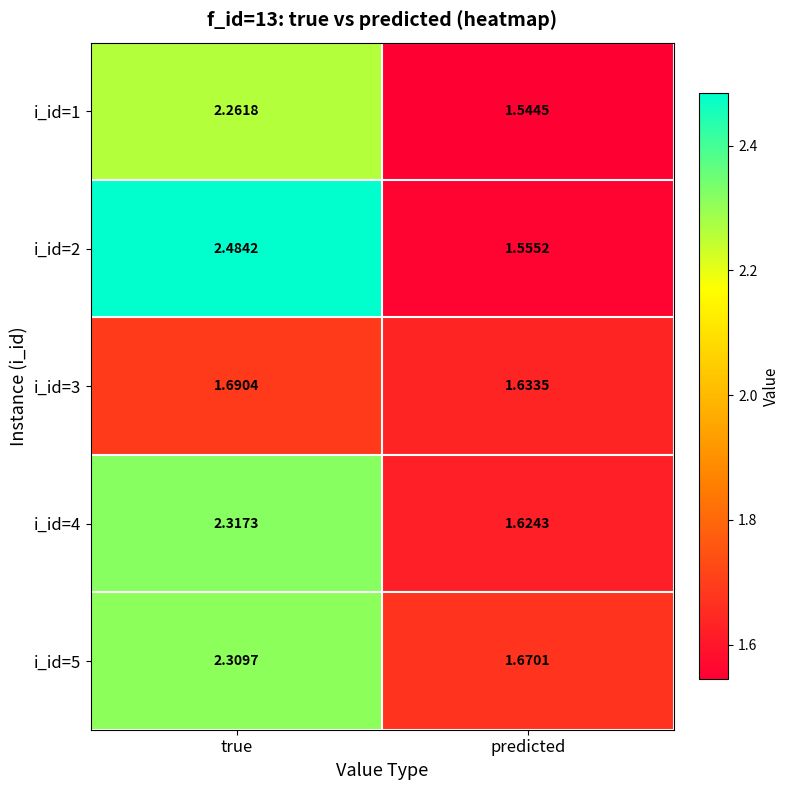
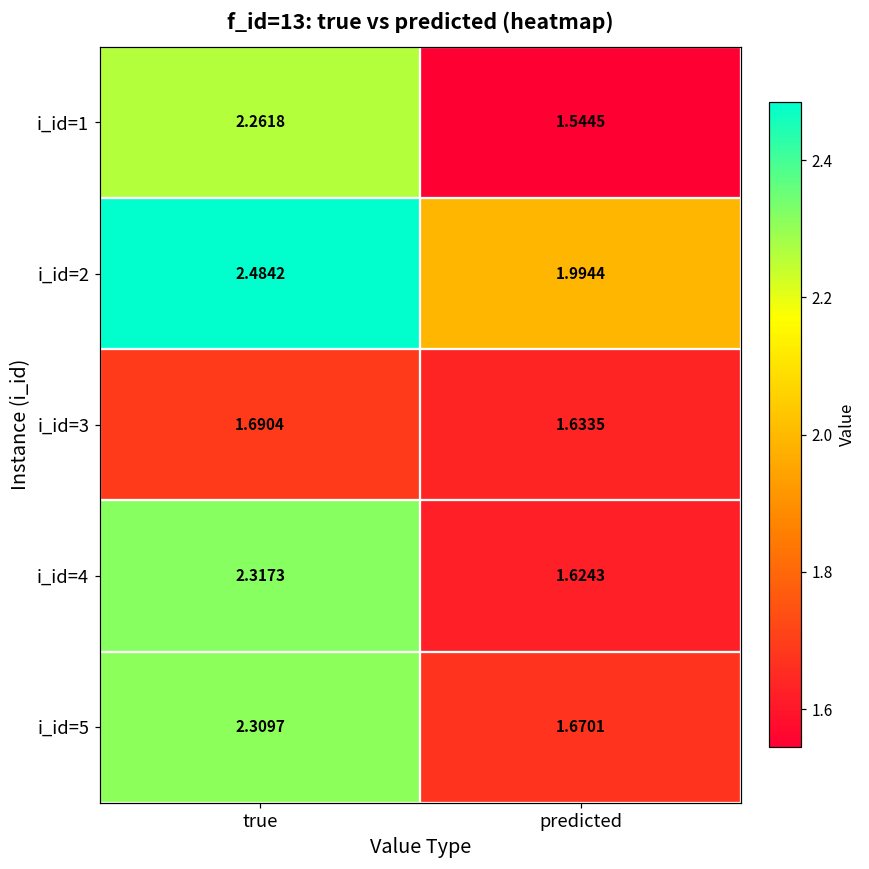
  {
    "i_id=1": {
      "true": 2.2618,
      "predicted": 1.5445
    },
    "i_id=2": {
      "true": 2.4842,
-     "predicted": 1.5552
+     "predicted": 1.9944
    },
    "i_id=3": {
      "true": 1.6904,
      "predicted": 1.6335
    },
    "i_id=4": {
      "true": 2.3173,
      "predicted": 1.6243
    },
    "i_id=5": {
      "true": 2.3097,
      "predicted": 1.6701
    }
  }
